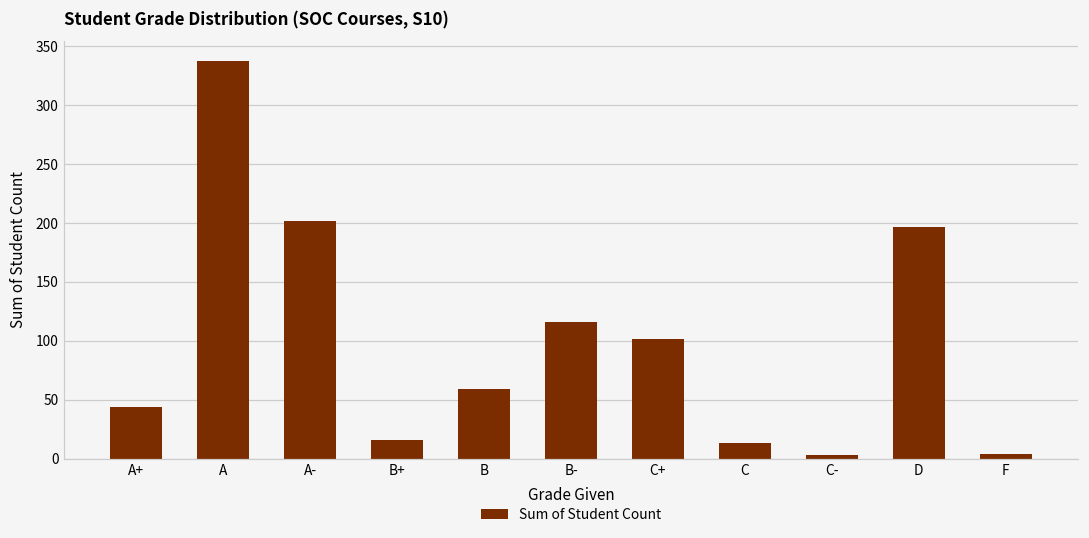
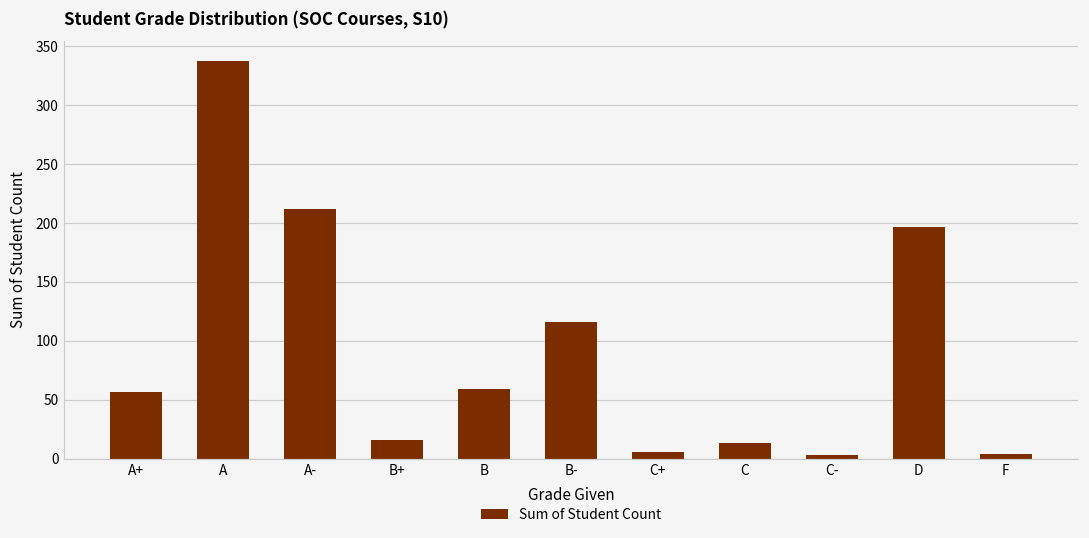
  {
-   "A+": 44,
+   "A+": 57,
    "A": 338,
-   "A-": 202,
+   "A-": 212,
    "B+": 16,
    "B": 59,
    "B-": 116,
-   "C+": 102,
+   "C+": 6,
    "C": 13,
    "C-": 3,
    "D": 197,
    "F": 4
  }
